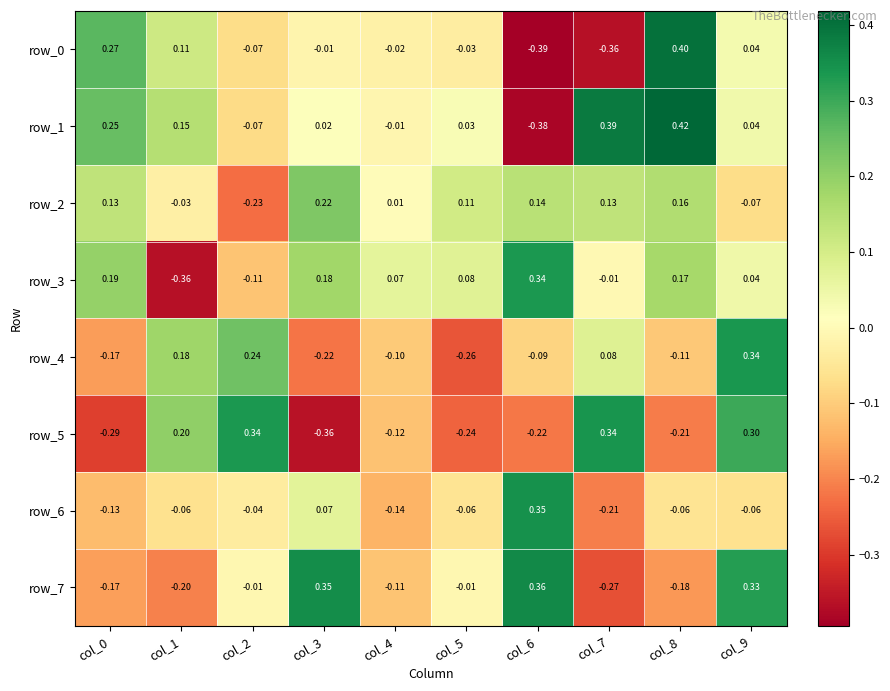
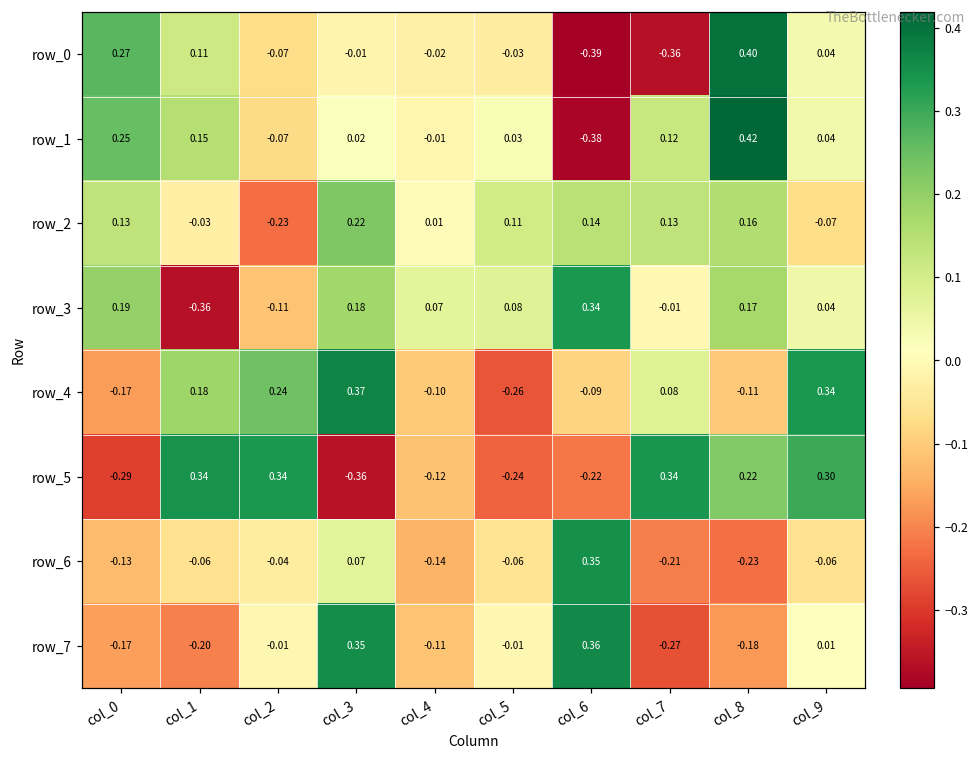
  {
    "row_0": {
      "col_0": 0.27,
      "col_1": 0.11,
      "col_2": -0.07,
      "col_3": -0.01,
      "col_4": -0.02,
      "col_5": -0.03,
      "col_6": -0.39,
      "col_7": -0.36,
      "col_8": 0.40,
      "col_9": 0.04
    },
    "row_1": {
      "col_0": 0.25,
      "col_1": 0.15,
      "col_2": -0.07,
      "col_3": 0.02,
      "col_4": -0.01,
      "col_5": 0.03,
      "col_6": -0.38,
-     "col_7": 0.39,
+     "col_7": 0.12,
      "col_8": 0.42,
      "col_9": 0.04
    },
    "row_2": {
      "col_0": 0.13,
      "col_1": -0.03,
      "col_2": -0.23,
      "col_3": 0.22,
      "col_4": 0.01,
      "col_5": 0.11,
      "col_6": 0.14,
      "col_7": 0.13,
      "col_8": 0.16,
      "col_9": -0.07
    },
    "row_3": {
      "col_0": 0.19,
      "col_1": -0.36,
      "col_2": -0.11,
      "col_3": 0.18,
      "col_4": 0.07,
      "col_5": 0.08,
      "col_6": 0.34,
      "col_7": -0.01,
      "col_8": 0.17,
      "col_9": 0.04
    },
    "row_4": {
      "col_0": -0.17,
      "col_1": 0.18,
      "col_2": 0.24,
-     "col_3": -0.22,
+     "col_3": 0.37,
      "col_4": -0.10,
      "col_5": -0.26,
      "col_6": -0.09,
      "col_7": 0.08,
      "col_8": -0.11,
      "col_9": 0.34
    },
    "row_5": {
      "col_0": -0.29,
-     "col_1": 0.20,
+     "col_1": 0.34,
      "col_2": 0.34,
      "col_3": -0.36,
      "col_4": -0.12,
      "col_5": -0.24,
      "col_6": -0.22,
      "col_7": 0.34,
-     "col_8": -0.21,
+     "col_8": 0.22,
      "col_9": 0.30
    },
    "row_6": {
      "col_0": -0.13,
      "col_1": -0.06,
      "col_2": -0.04,
      "col_3": 0.07,
      "col_4": -0.14,
      "col_5": -0.06,
      "col_6": 0.35,
      "col_7": -0.21,
-     "col_8": -0.06,
+     "col_8": -0.23,
      "col_9": -0.06
    },
    "row_7": {
      "col_0": -0.17,
      "col_1": -0.20,
      "col_2": -0.01,
      "col_3": 0.35,
      "col_4": -0.11,
      "col_5": -0.01,
      "col_6": 0.36,
      "col_7": -0.27,
      "col_8": -0.18,
-     "col_9": 0.33
+     "col_9": 0.01
    }
  }
